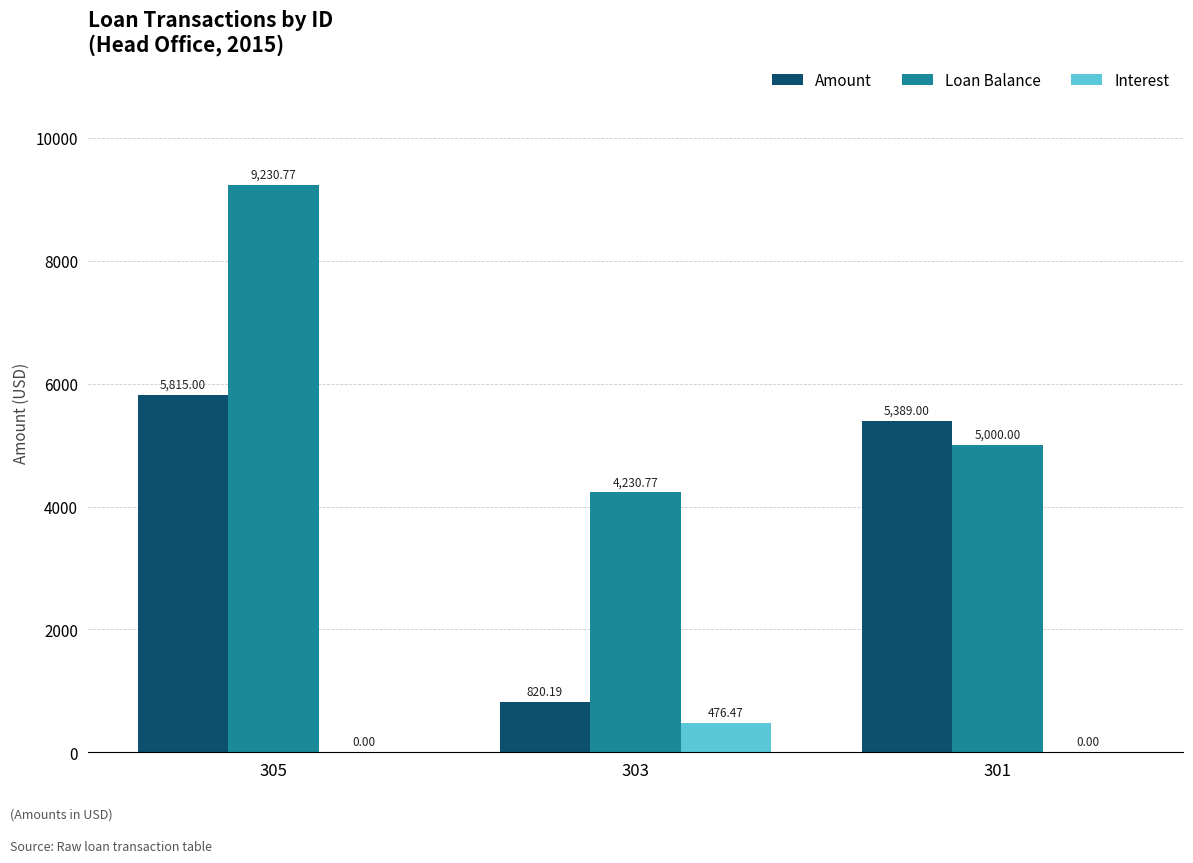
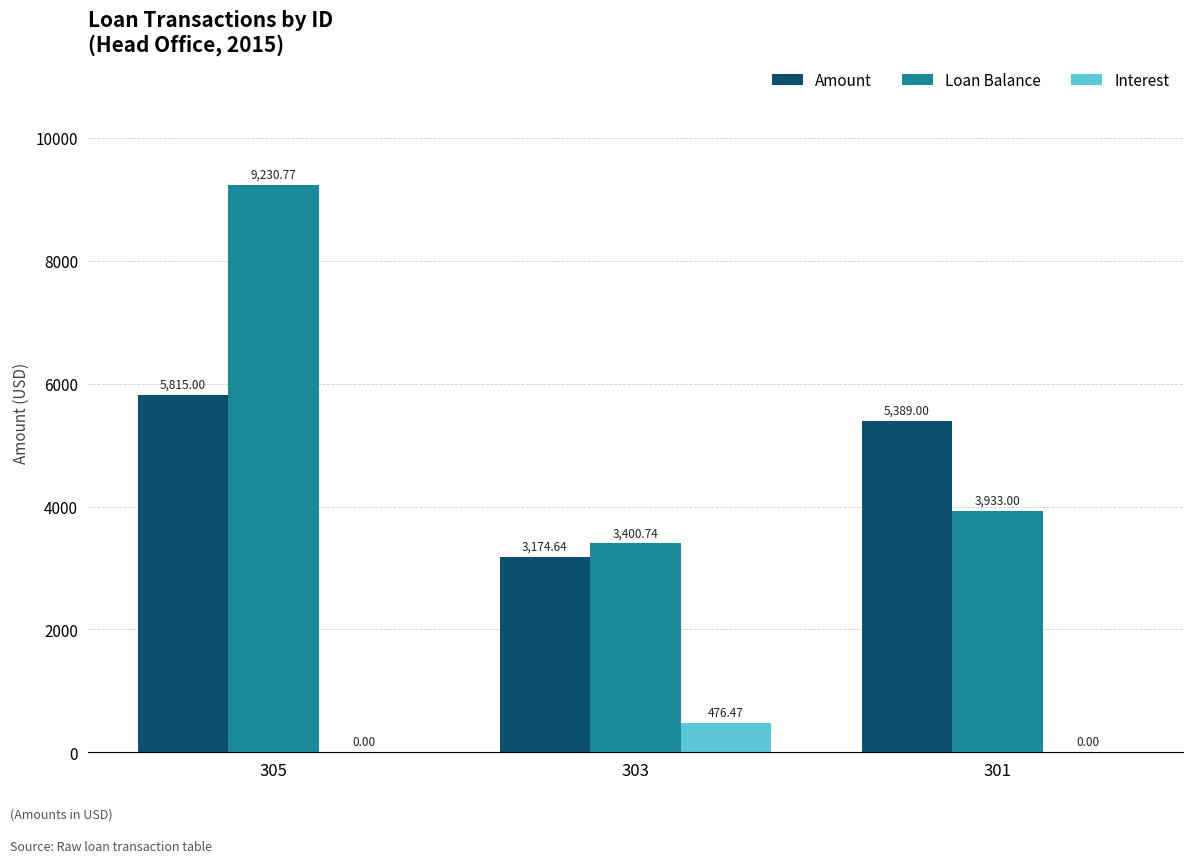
  {
    "Amount": {
      "305": "5,815.00",
-     "303": "820.19",
+     "303": "3,174.64",
      "301": "5,389.00"
    },
    "Loan Balance": {
      "305": "9,230.77",
-     "303": "4,230.77",
-     "301": "5,000.00"
+     "303": "3,400.74",
+     "301": "3,933.00"
    },
    "Interest": {
      "305": "0.00",
      "303": "476.47",
      "301": "0.00"
    }
  }
